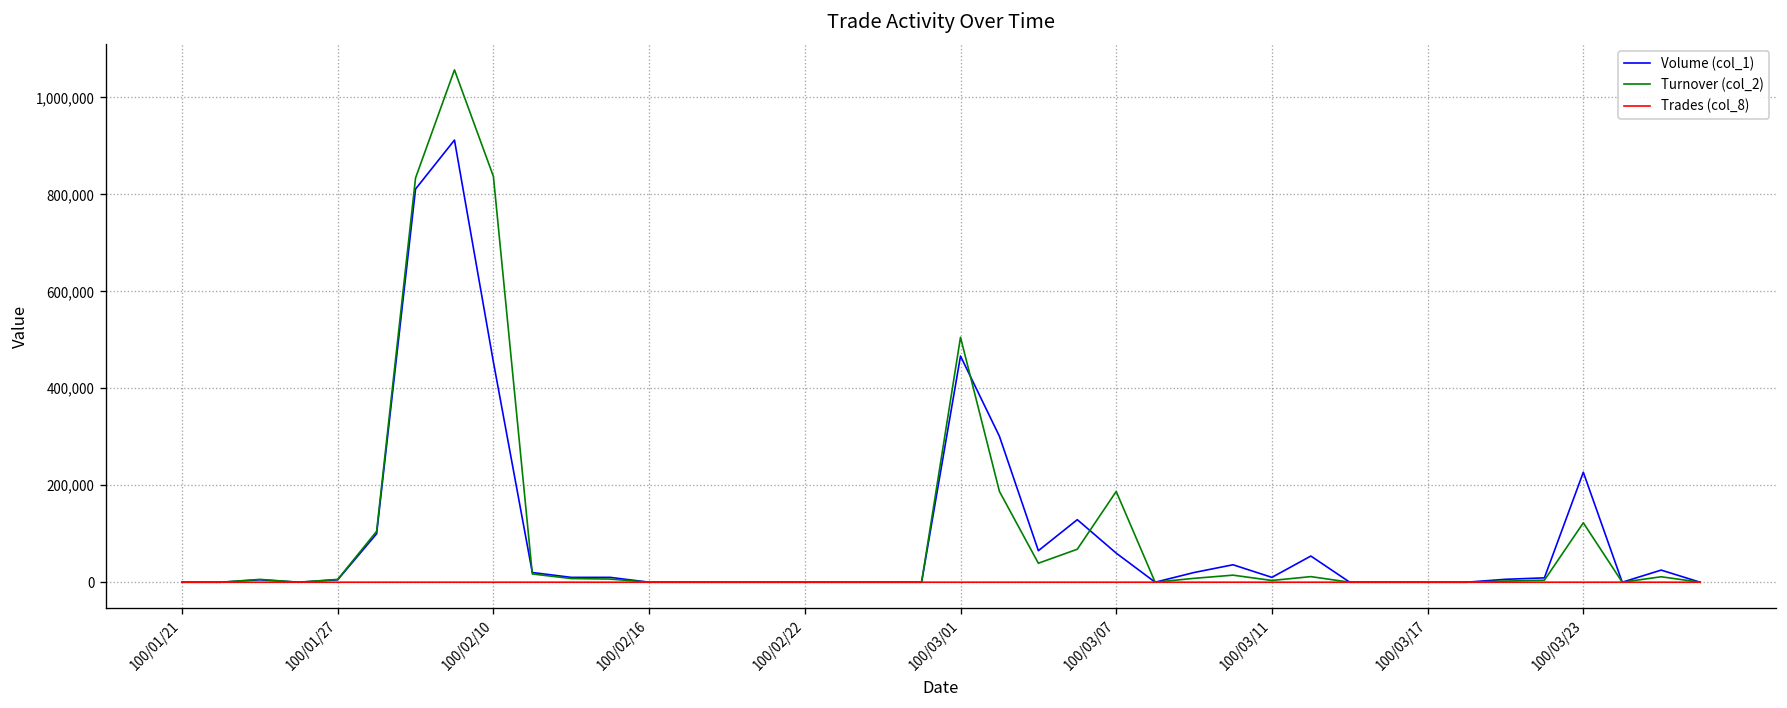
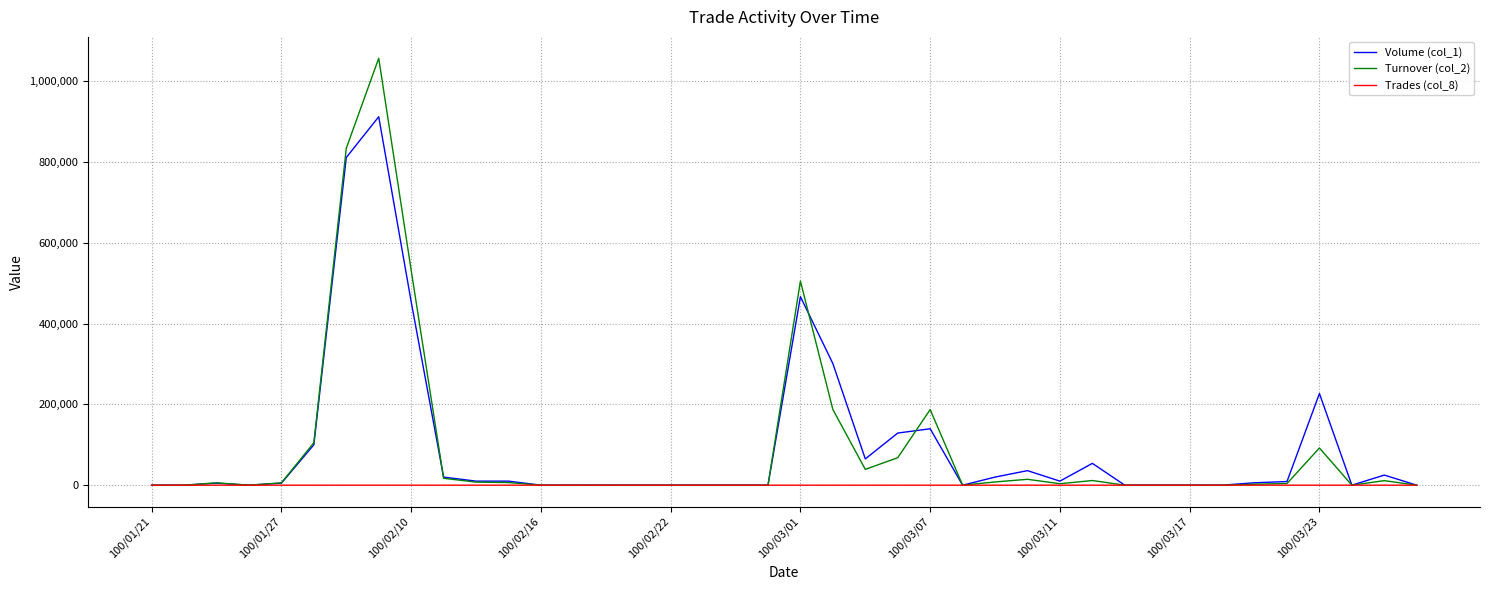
  {
    "Volume (col_1)": {
      "100/02/10": "450,000",
      "100/03/01": "470,000",
-     "100/03/07": "60,000",
+     "100/03/07": "140,000",
      "100/03/11": "10,000",
      "100/03/23": "230,000"
    },
    "Turnover (col_2)": {
-     "100/02/10": "840,000",
+     "100/02/10": "530,000",
      "100/03/01": "510,000",
      "100/03/07": "190,000",
-     "100/03/23": "120,000"
+     "100/03/23": "90,000"
    },
    "Trades (col_8)": {
      "100/02/10": "0",
      "100/03/01": "0",
      "100/03/07": "0",
      "100/03/23": "0"
    }
  }
